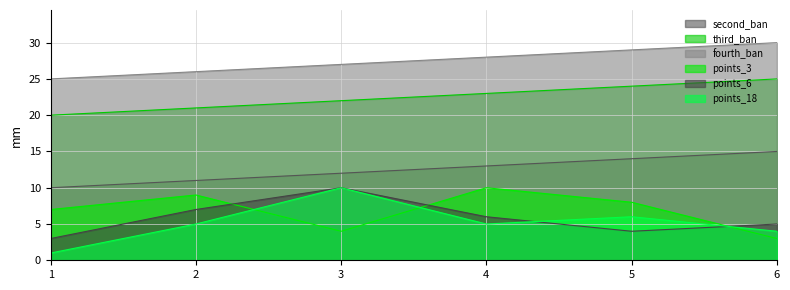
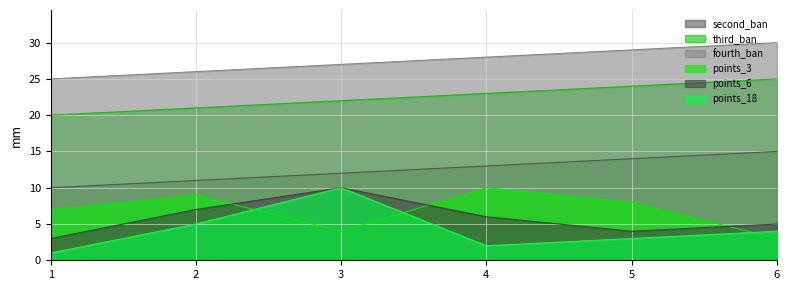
  {
    "fourth_ban": {
      "1": 25,
      "2": 26,
      "3": 27,
      "4": 28,
      "5": 29,
      "6": 30
    },
    "points_18": {
      "1": 1,
      "2": 5,
-     "4": 5,
-     "5": 6,
+     "4": 2,
+     "5": 3,
      "6": 4
    }
  }
